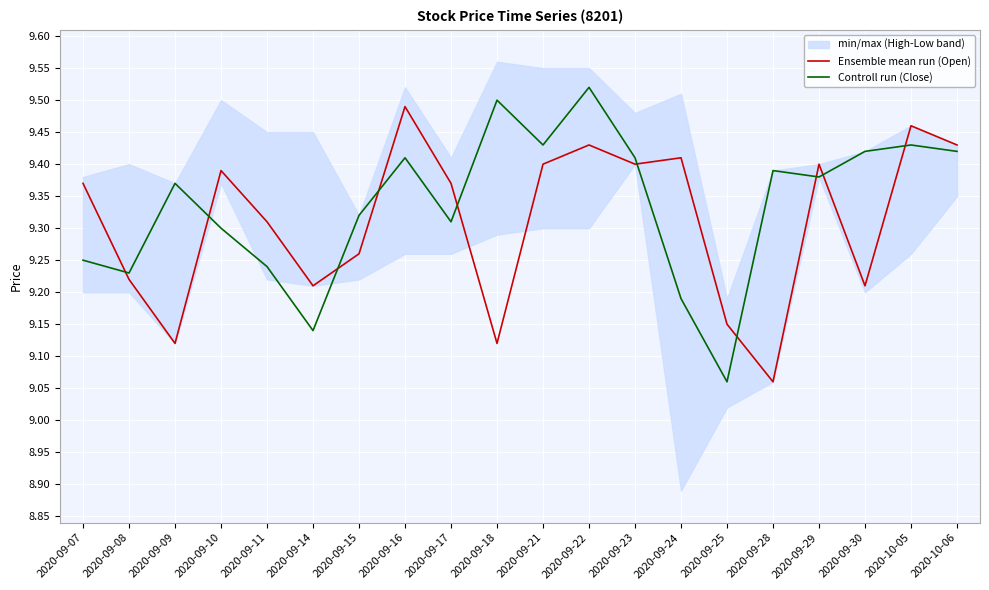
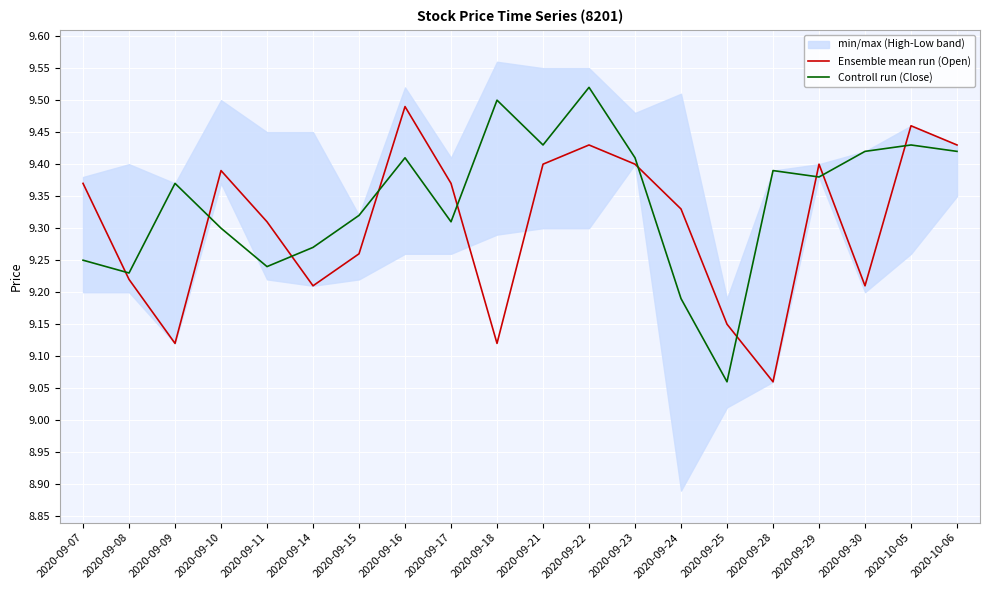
  {
    "Ensemble mean run (Open)": {
      "2020-09-07": 9.37,
      "2020-09-08": 9.22,
      "2020-09-09": 9.12,
      "2020-09-10": 9.39,
      "2020-09-11": 9.31,
      "2020-09-14": 9.21,
      "2020-09-15": 9.26,
      "2020-09-16": 9.49,
      "2020-09-17": 9.37,
      "2020-09-18": 9.12,
      "2020-09-21": 9.40,
      "2020-09-22": 9.43,
      "2020-09-23": 9.40,
-     "2020-09-24": 9.41,
+     "2020-09-24": 9.33,
      "2020-09-25": 9.15,
      "2020-09-28": 9.06,
      "2020-09-30": 9.21
    },
    "Controll run (Close)": {
      "2020-09-07": 9.25,
      "2020-09-08": 9.23,
      "2020-09-10": 9.30,
      "2020-09-11": 9.24,
-     "2020-09-14": 9.14,
+     "2020-09-14": 9.27,
      "2020-09-16": 9.41,
      "2020-09-17": 9.31,
      "2020-09-18": 9.50,
      "2020-09-21": 9.43,
      "2020-09-22": 9.52,
      "2020-09-23": 9.41,
      "2020-09-24": 9.19,
      "2020-09-25": 9.06,
      "2020-09-29": 9.38,
      "2020-10-05": 9.43,
      "2020-10-06": 9.42
    }
  }
